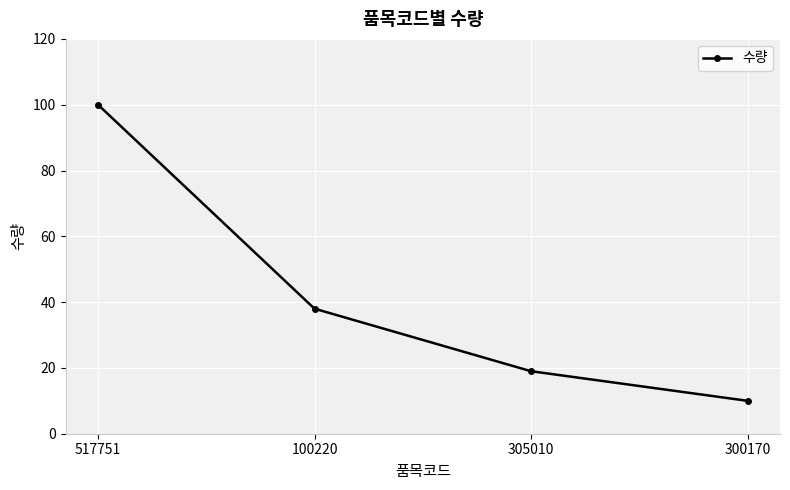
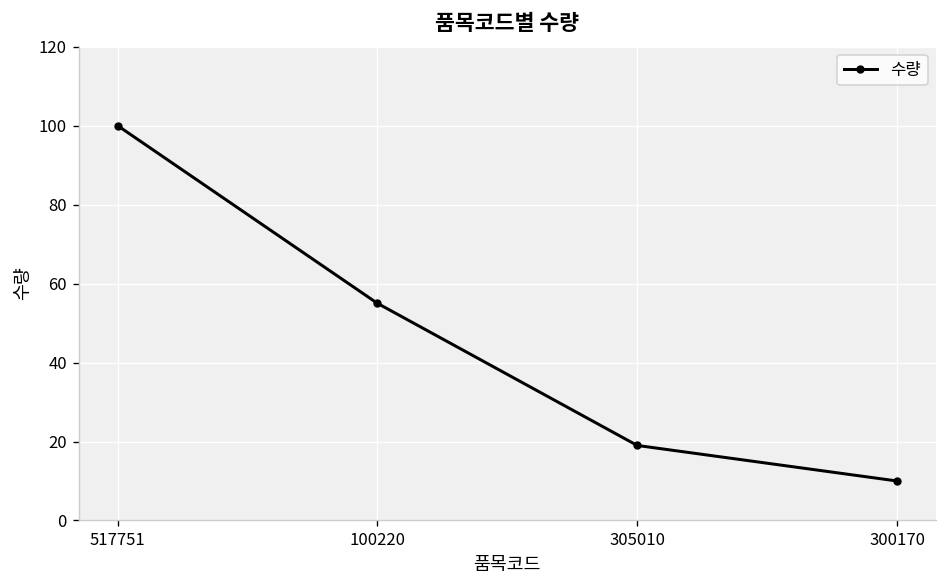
  {
    "517751": 100,
-   "100220": 38,
+   "100220": 55,
    "305010": 19,
    "300170": 10
  }
